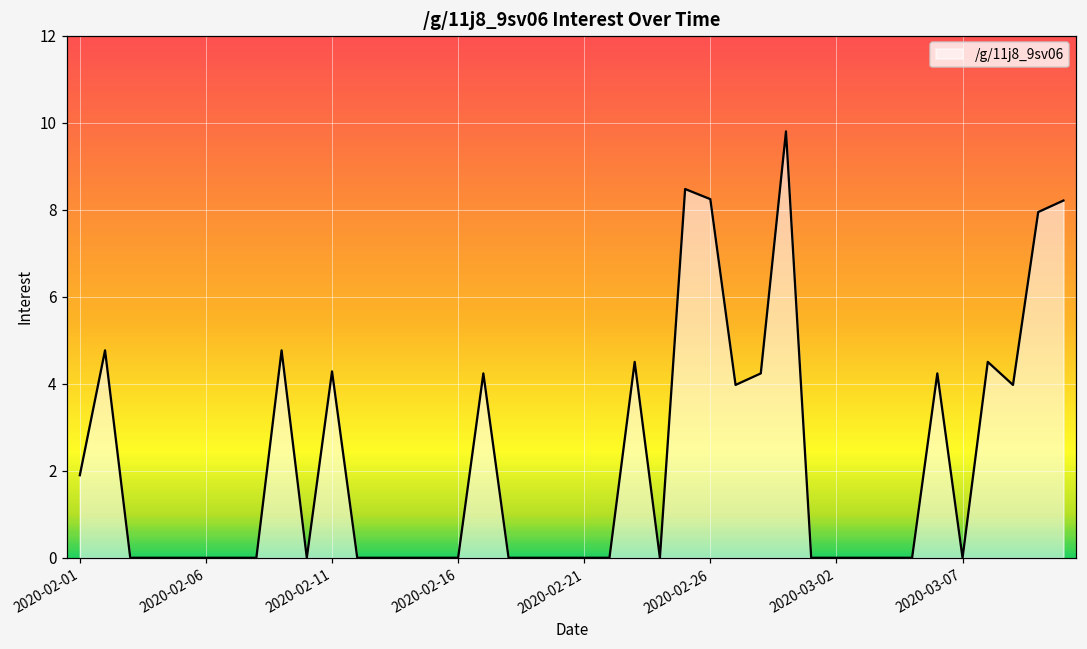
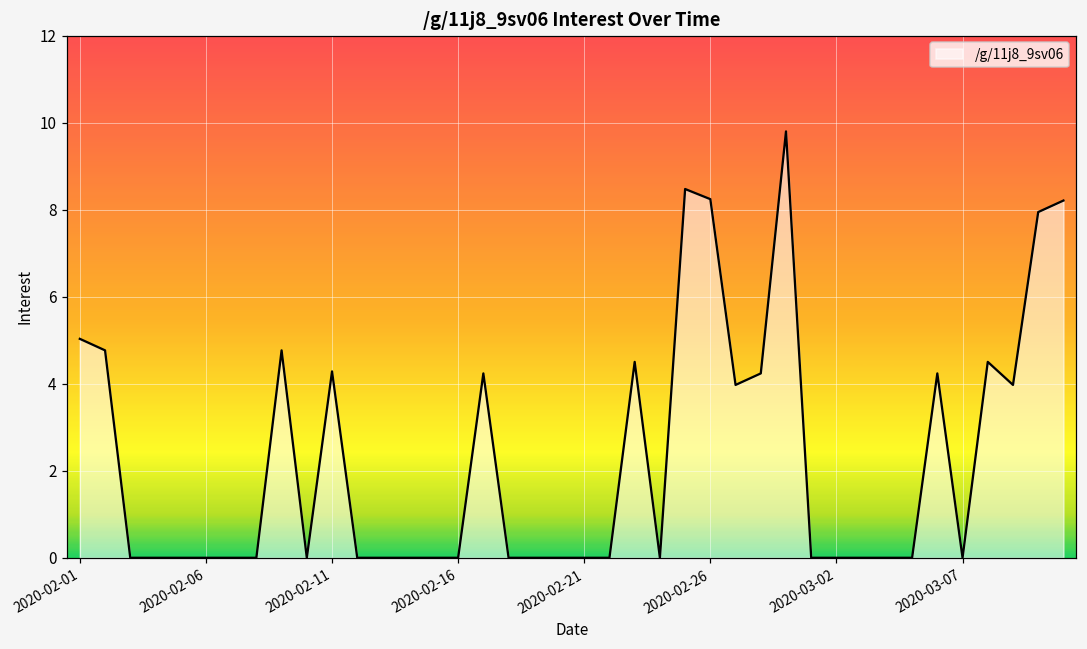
  {
-   "2020-02-01": 1.9,
+   "2020-02-01": 5.0,
    "2020-02-06": 0.0,
    "2020-02-11": 4.3,
    "2020-02-16": 0.0,
    "2020-02-21": 0.0,
    "2020-02-26": 8.2,
    "2020-03-02": 0.0,
    "2020-03-07": 0.0
  }
